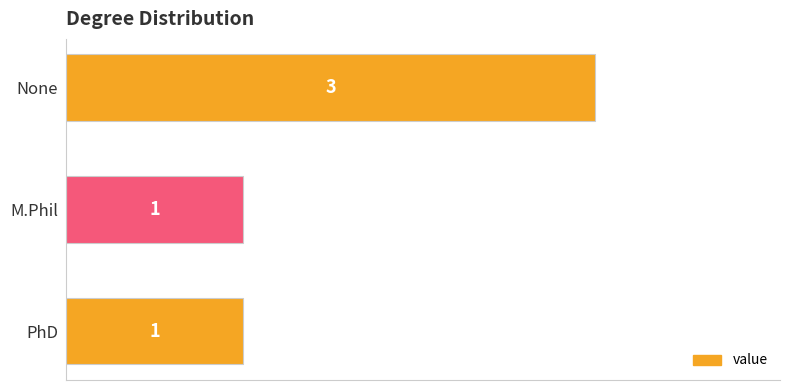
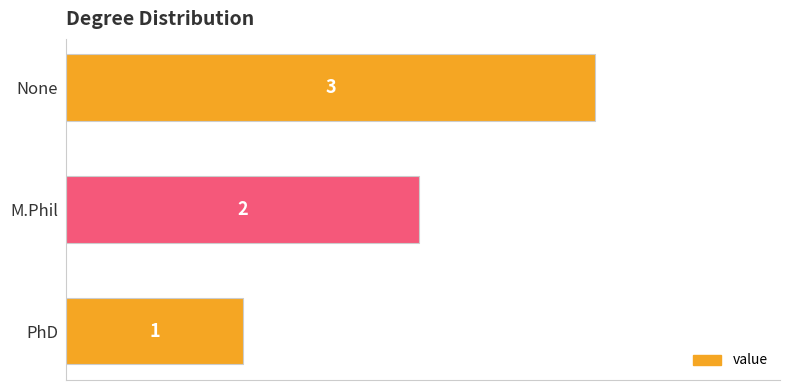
  {
    "None": 3,
-   "M.Phil": 1,
+   "M.Phil": 2,
    "PhD": 1
  }
